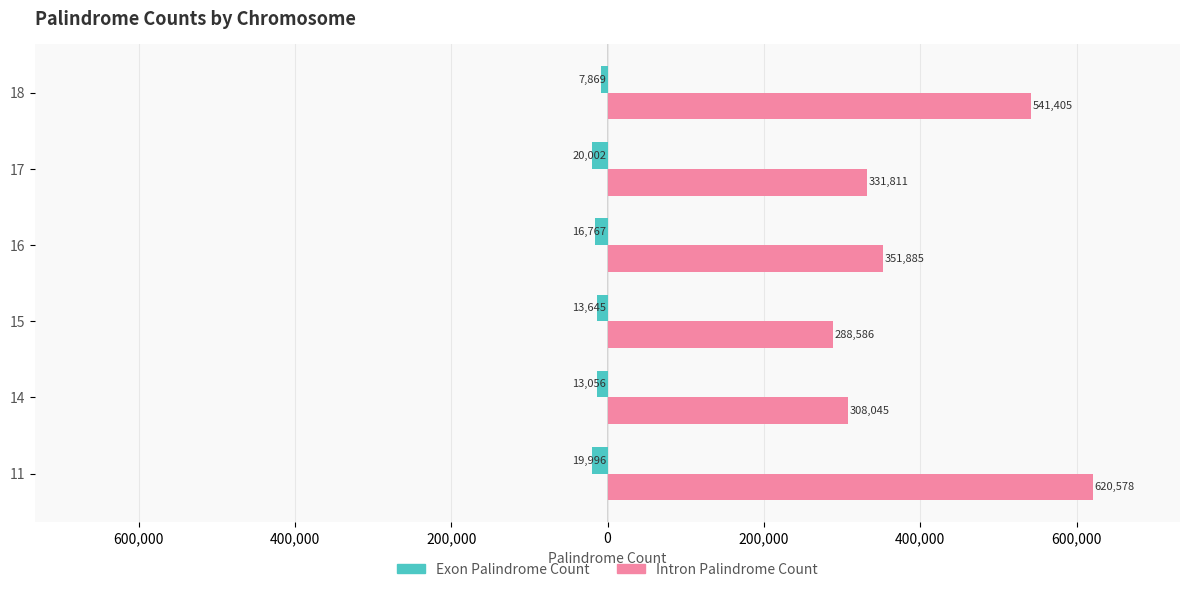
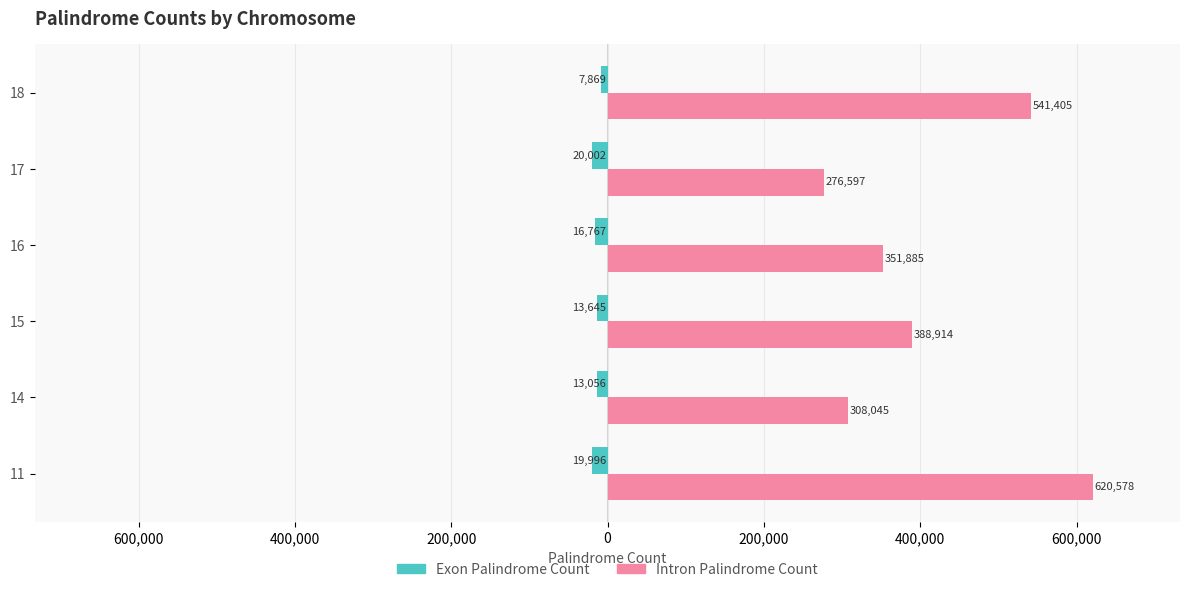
  {
    "Intron Palindrome Count": {
      "18": "541,405",
-     "17": "331,811",
+     "17": "276,597",
      "16": "351,885",
-     "15": "288,586",
+     "15": "388,914",
      "14": "308,045",
      "11": "620,578"
    }
  }
